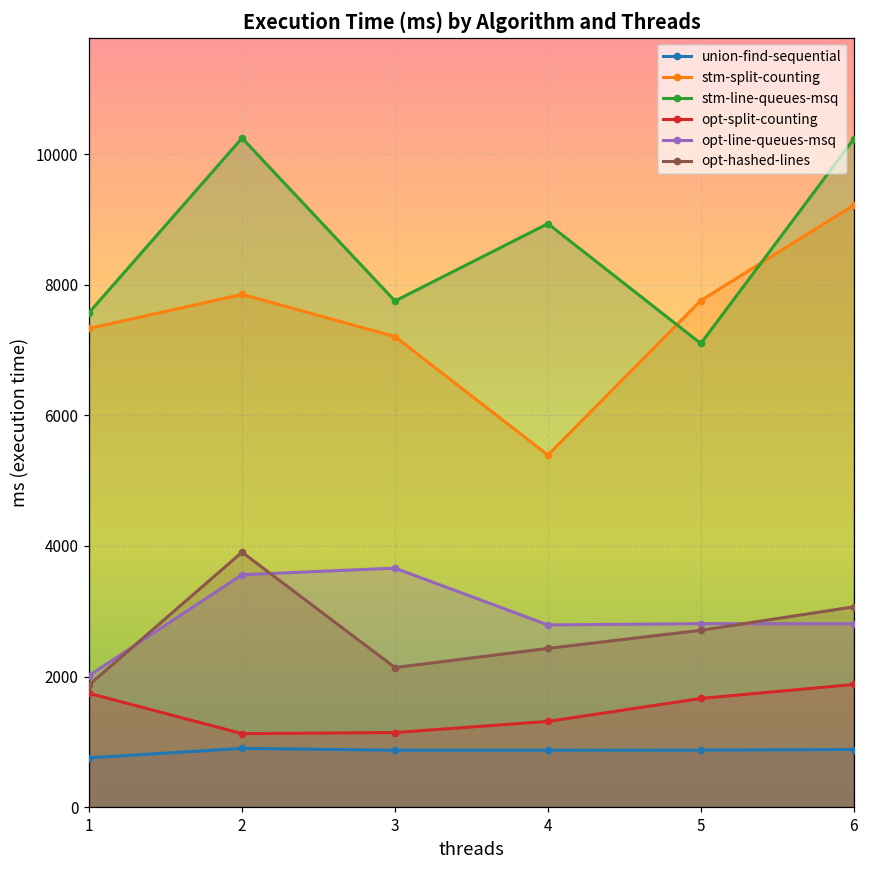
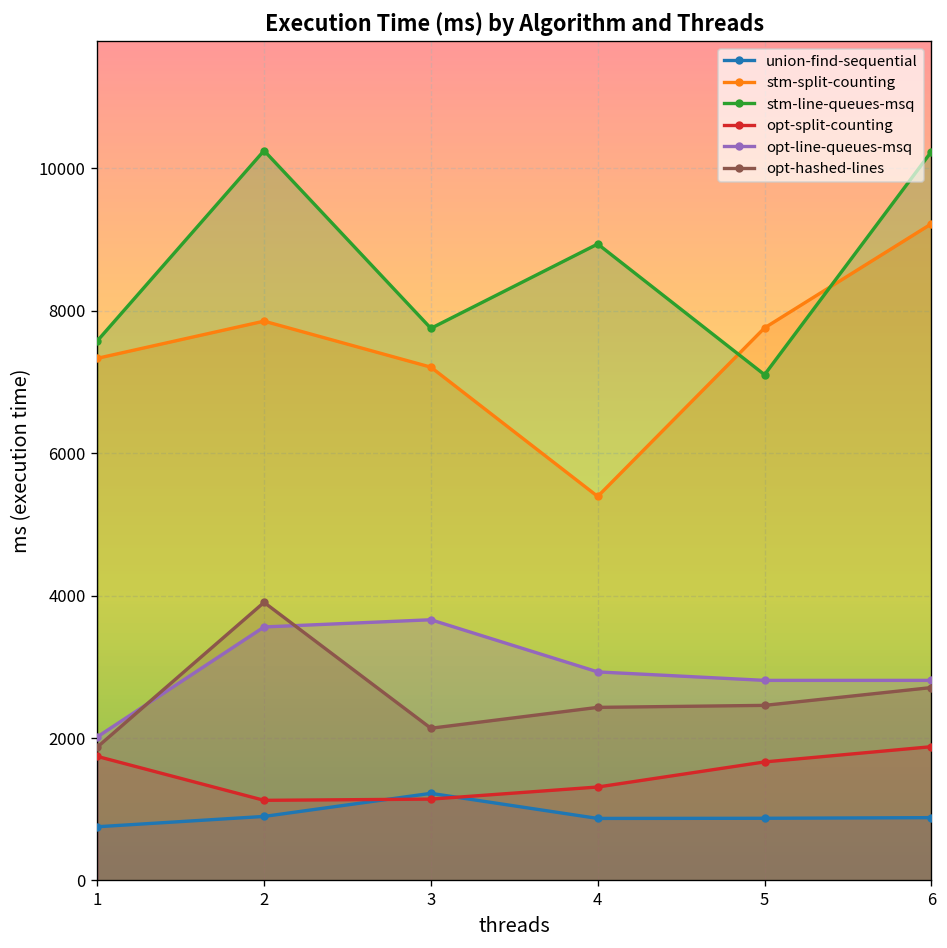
  {
    "union-find-sequential": {
      "1": 800,
      "2": 900,
-     "3": 900,
+     "3": 1200,
      "4": 900,
      "5": 900,
      "6": 900
    },
    "stm-split-counting": {
      "1": 7300,
      "2": 7900,
      "3": 7200,
      "4": 5400,
      "5": 7800,
      "6": 9200
    },
    "stm-line-queues-msq": {
      "1": 7600,
      "2": 10200,
      "3": 7800,
      "4": 8900,
      "5": 7100,
      "6": 10200
    },
    "opt-split-counting": {
      "1": 1700,
      "2": 1100,
      "3": 1100,
      "4": 1300,
      "5": 1700,
      "6": 1900
    },
    "opt-line-queues-msq": {
      "1": 2000,
      "2": 3600,
      "3": 3700,
-     "4": 2800,
+     "4": 2900,
      "5": 2800,
      "6": 2800
    },
    "opt-hashed-lines": {
      "1": 1900,
      "2": 3900,
      "3": 2100,
      "4": 2400,
-     "5": 2700,
-     "6": 3100
+     "5": 2500,
+     "6": 2700
    }
  }
